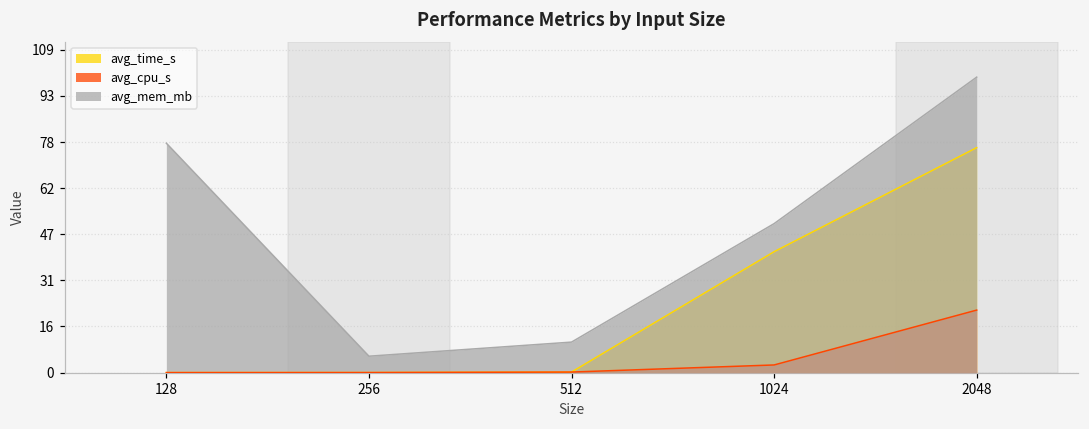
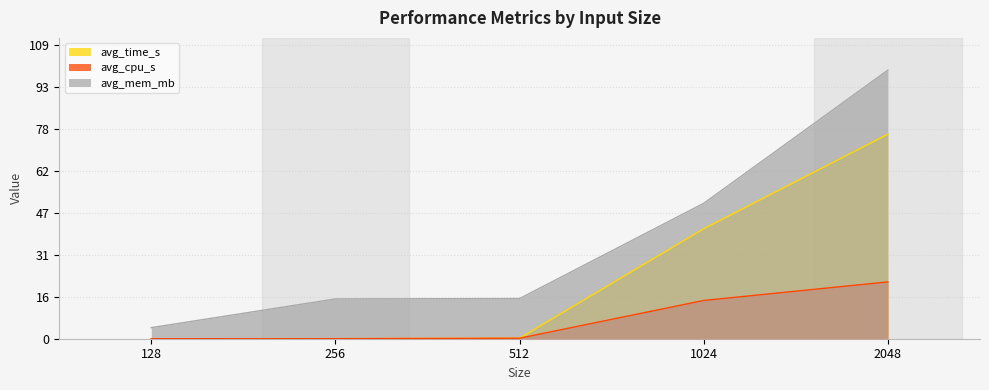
  {
    "avg_time_s": {
      "1024": 41,
      "2048": 76
    },
    "avg_cpu_s": {
-     "1024": 3,
+     "1024": 14,
      "2048": 21
    },
    "avg_mem_mb": {
-     "128": 77,
-     "256": 6,
-     "512": 10,
+     "128": 4,
+     "256": 15,
+     "512": 15,
      "1024": 50,
      "2048": 100
    }
  }
